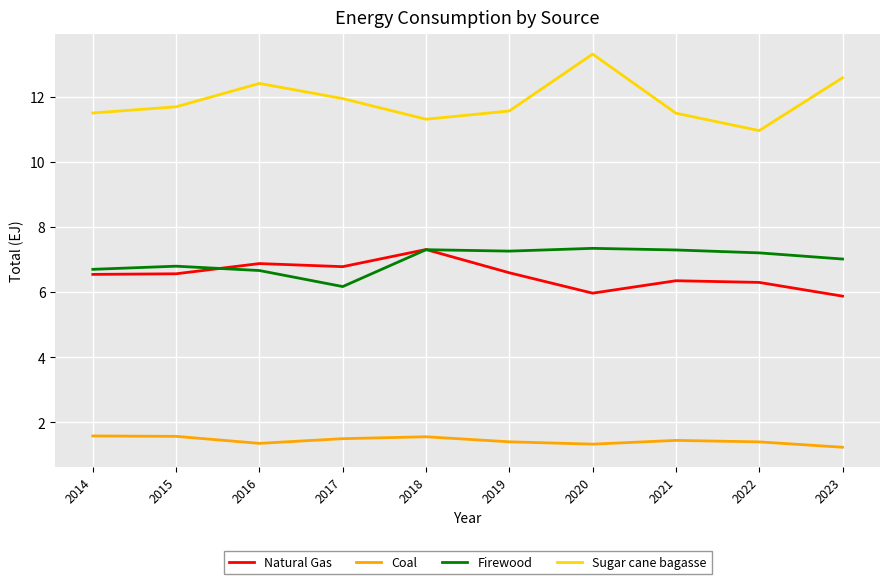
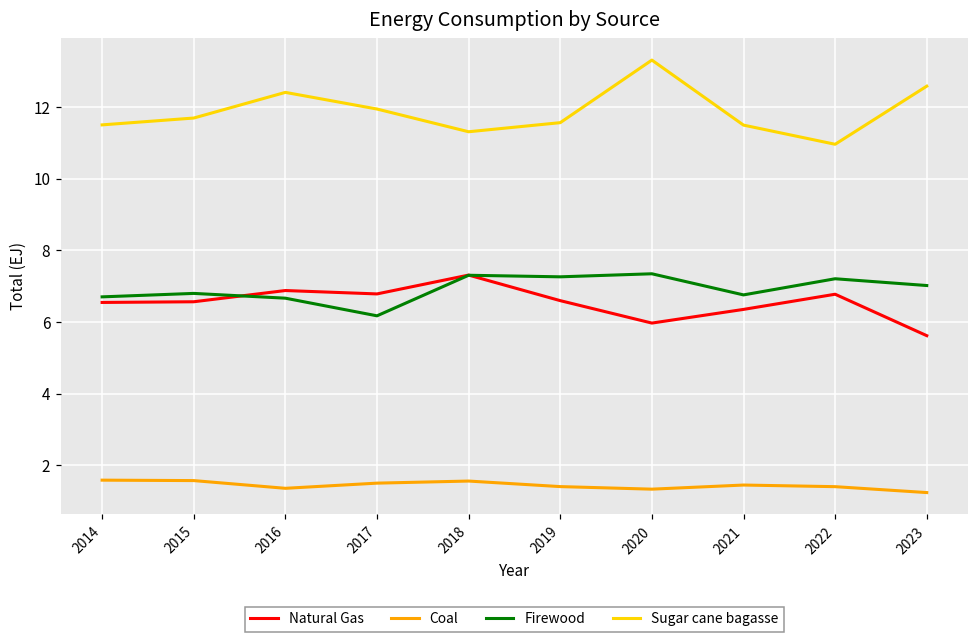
  {
    "Natural Gas": {
      "2014": 6.5,
      "2015": 6.6,
      "2016": 6.9,
      "2017": 6.8,
      "2019": 6.6,
      "2020": 6.0,
      "2021": 6.4,
-     "2022": 6.3,
-     "2023": 5.9
+     "2022": 6.8,
+     "2023": 5.6
    },
    "Firewood": {
      "2014": 6.7,
      "2015": 6.8,
      "2016": 6.7,
      "2017": 6.2,
      "2019": 7.3,
      "2020": 7.3,
-     "2021": 7.3,
+     "2021": 6.8,
      "2022": 7.2,
      "2023": 7.0
    }
  }
